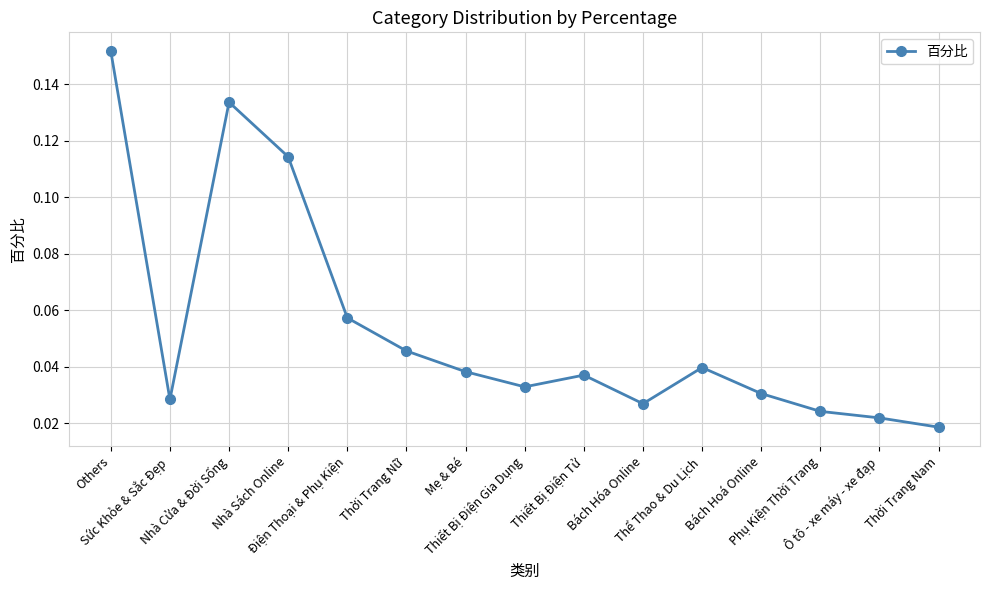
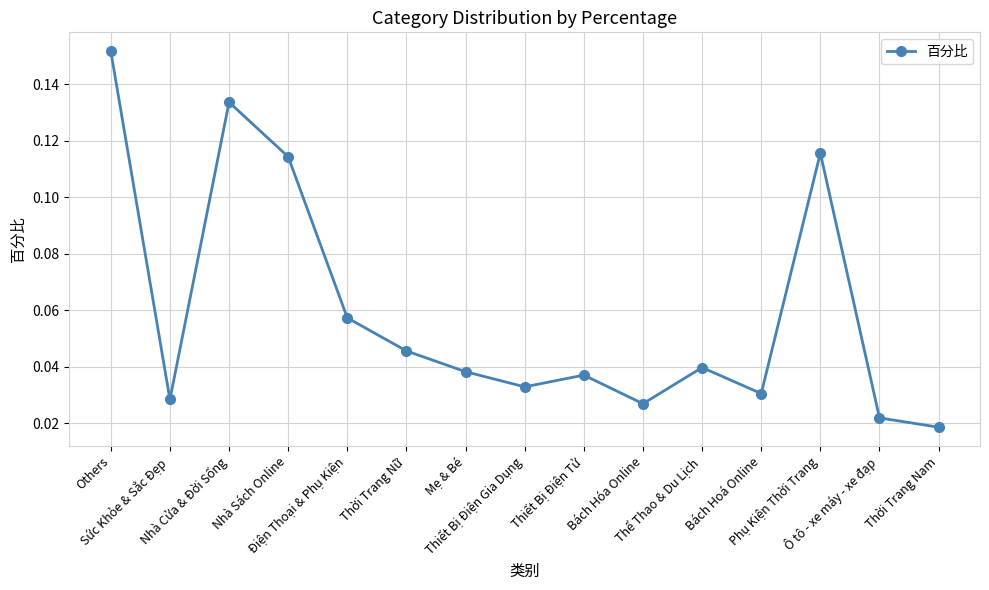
  {
    "Others": 0.152,
    "Sức Khỏe & Sắc Đẹp": 0.028,
    "Nhà Cửa & Đời Sống": 0.134,
    "Nhà Sách Online": 0.114,
    "Điện Thoại & Phụ Kiện": 0.057,
    "Thời Trang Nữ": 0.046,
    "Mẹ & Bé": 0.038,
    "Thiết Bị Điện Gia Dụng": 0.033,
    "Thiết Bị Điện Tử": 0.037,
    "Bách Hóa Online": 0.027,
    "Thể Thao & Du Lịch": 0.040,
    "Bách Hoá Online": 0.031,
-   "Phụ Kiện Thời Trang": 0.024,
+   "Phụ Kiện Thời Trang": 0.116,
    "Ô tô - xe máy - xe đạp": 0.022,
    "Thời Trang Nam": 0.019
  }
